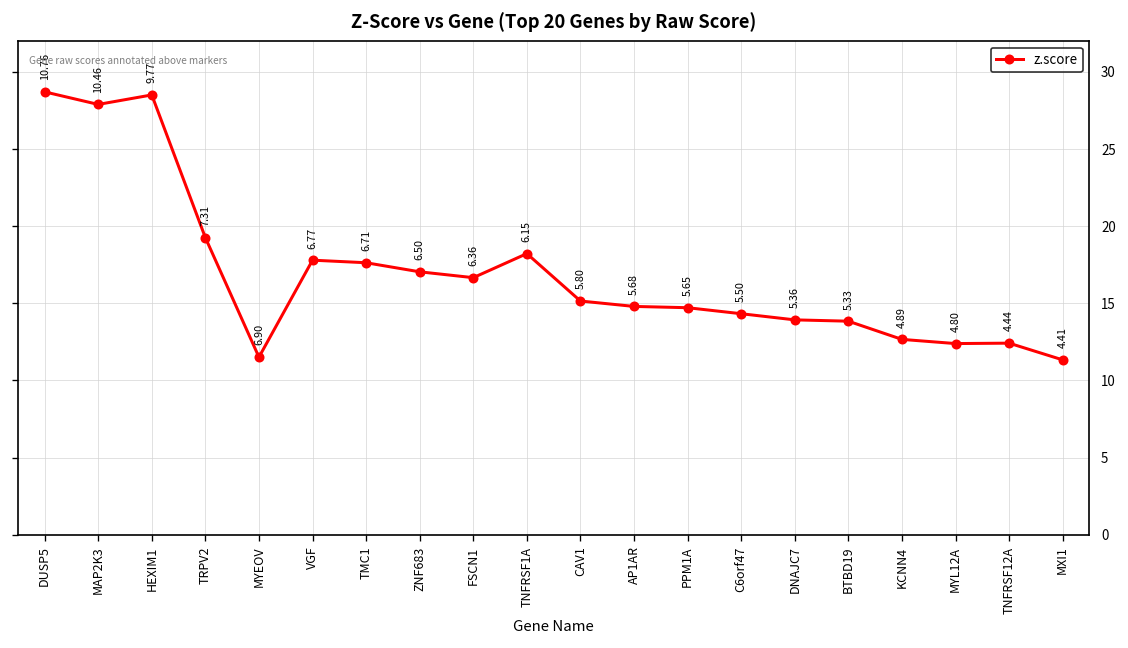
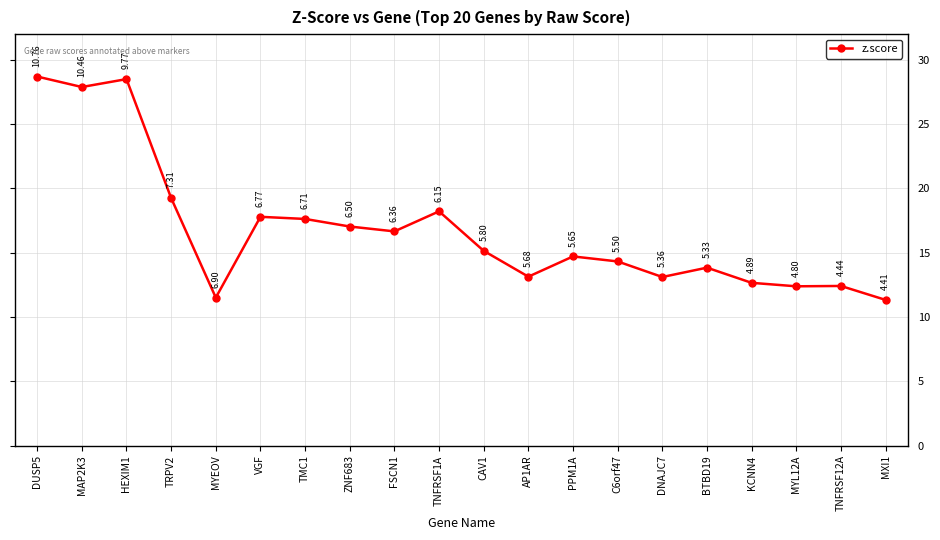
  {
-   "AP1AR": 14.8,
-   "DNAJC7": 13.9
+   "AP1AR": 13.1,
+   "DNAJC7": 13.1
  }
